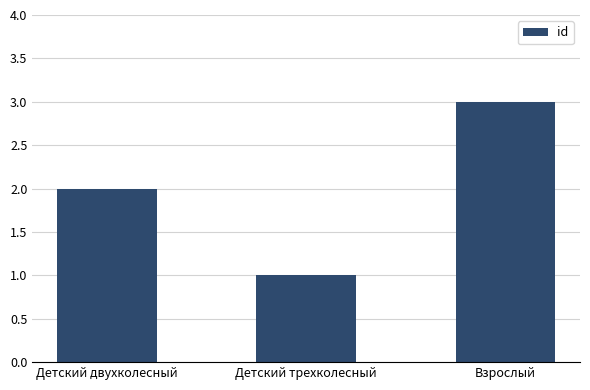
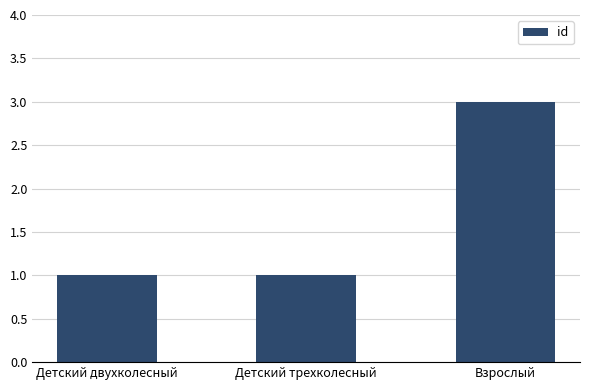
  {
-   "Детский двухколесный": 2,
+   "Детский двухколесный": 1,
    "Детский трехколесный": 1,
    "Взрослый": 3
  }
